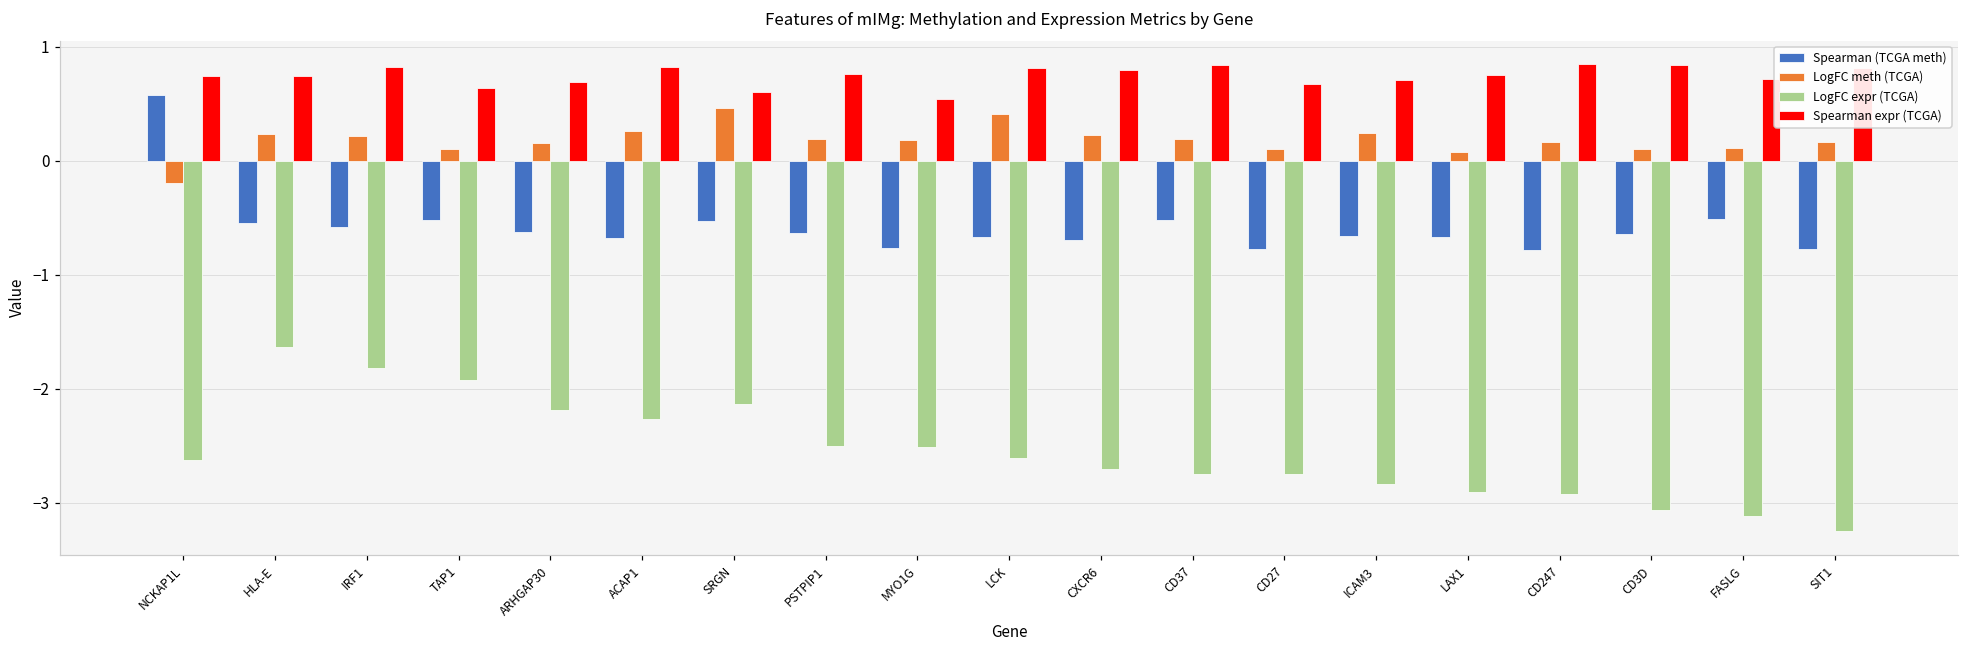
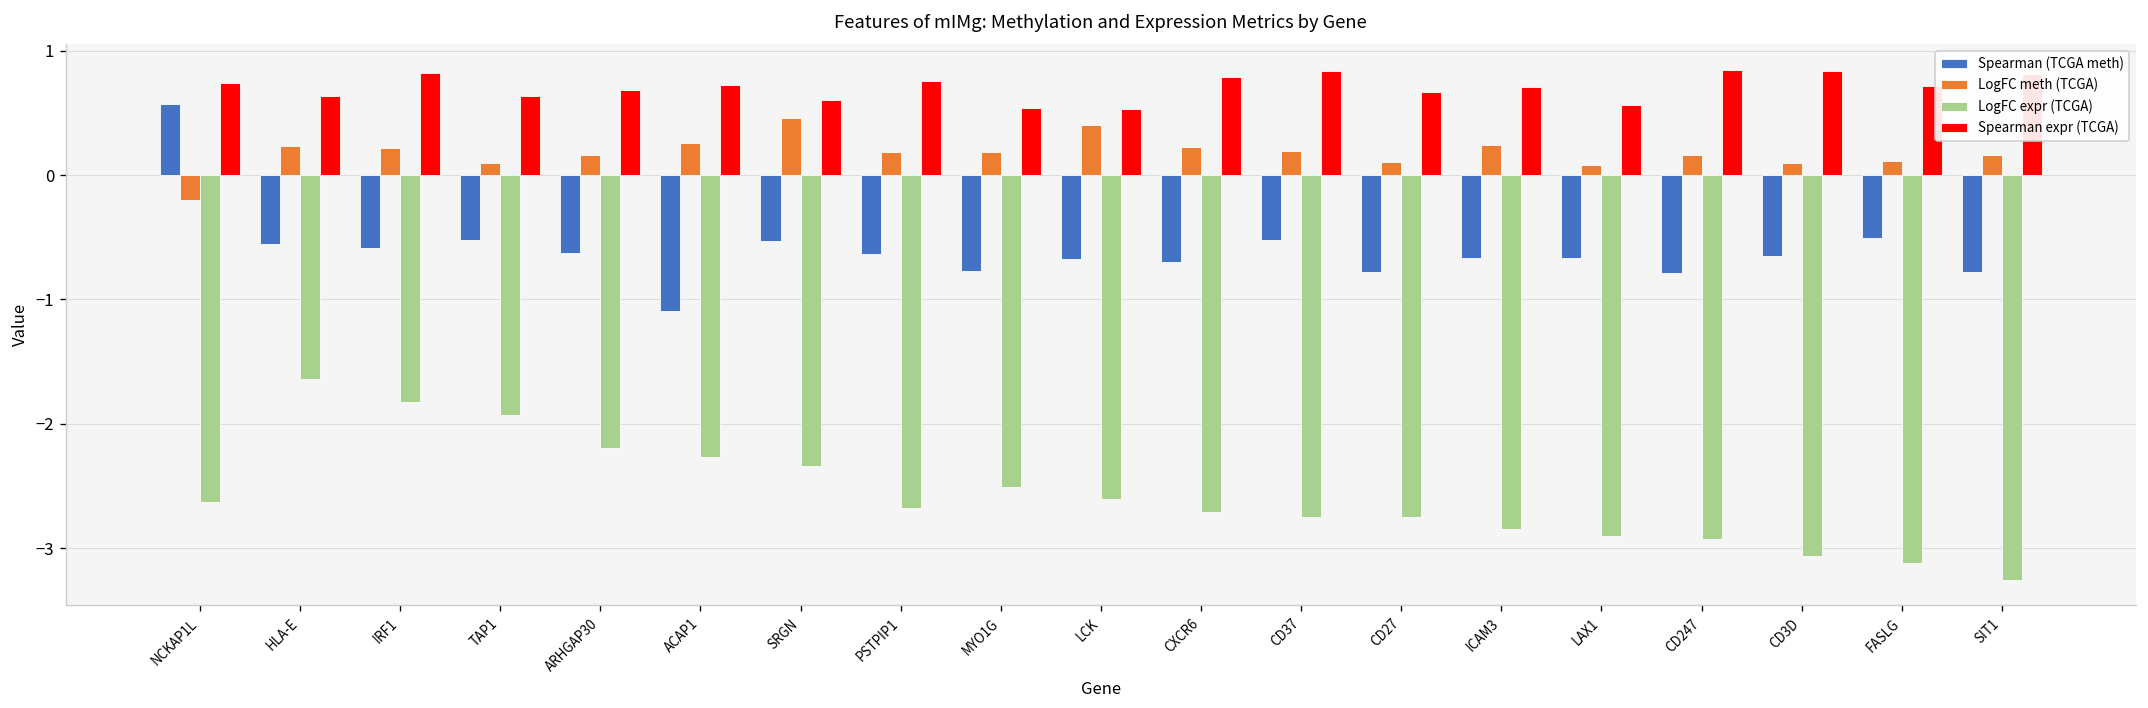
  {
    "Spearman (TCGA meth)": {
      "NCKAP1L": 0.57,
      "HLA-E": -0.55,
      "IRF1": -0.59,
      "TAP1": -0.52,
      "ARHGAP30": -0.62,
-     "ACAP1": -0.68,
+     "ACAP1": -1.10,
      "SRGN": -0.53,
      "PSTPIP1": -0.64,
      "MYO1G": -0.77,
      "LCK": -0.67,
      "CXCR6": -0.70,
      "CD37": -0.52,
      "CD27": -0.78,
      "ICAM3": -0.66,
      "LAX1": -0.67,
      "CD247": -0.79,
      "CD3D": -0.65,
      "FASLG": -0.51,
      "SIT1": -0.78
    },
    "LogFC meth (TCGA)": {
      "NCKAP1L": -0.20,
      "HLA-E": 0.23,
      "IRF1": 0.22,
      "TAP1": 0.10,
      "ARHGAP30": 0.16,
      "ACAP1": 0.26,
      "SRGN": 0.46,
      "PSTPIP1": 0.19,
      "MYO1G": 0.18,
      "LCK": 0.41,
      "CXCR6": 0.23,
      "CD37": 0.19,
      "CD27": 0.10,
      "ICAM3": 0.24,
      "LAX1": 0.08,
      "CD247": 0.16,
      "CD3D": 0.10,
      "FASLG": 0.11,
      "SIT1": 0.16
    },
    "LogFC expr (TCGA)": {
      "NCKAP1L": -2.63,
      "HLA-E": -1.64,
      "IRF1": -1.82,
      "TAP1": -1.93,
      "ARHGAP30": -2.19,
      "ACAP1": -2.27,
-     "SRGN": -2.14,
-     "PSTPIP1": -2.50,
+     "SRGN": -2.34,
+     "PSTPIP1": -2.67,
      "MYO1G": -2.51,
      "LCK": -2.61,
      "CXCR6": -2.71,
      "CD37": -2.75,
      "CD27": -2.75,
      "ICAM3": -2.84,
      "LAX1": -2.91,
      "CD247": -2.92,
      "CD3D": -3.06,
      "FASLG": -3.12,
      "SIT1": -3.25
    },
    "Spearman expr (TCGA)": {
      "NCKAP1L": 0.74,
-     "HLA-E": 0.74,
+     "HLA-E": 0.64,
      "IRF1": 0.82,
      "TAP1": 0.63,
      "ARHGAP30": 0.69,
-     "ACAP1": 0.82,
+     "ACAP1": 0.73,
      "SRGN": 0.60,
      "PSTPIP1": 0.76,
      "MYO1G": 0.54,
-     "LCK": 0.81,
+     "LCK": 0.53,
      "CXCR6": 0.79,
      "CD37": 0.84,
      "CD27": 0.67,
      "ICAM3": 0.71,
-     "LAX1": 0.75,
+     "LAX1": 0.57,
      "CD247": 0.85,
      "CD3D": 0.83,
      "FASLG": 0.72
    }
  }
